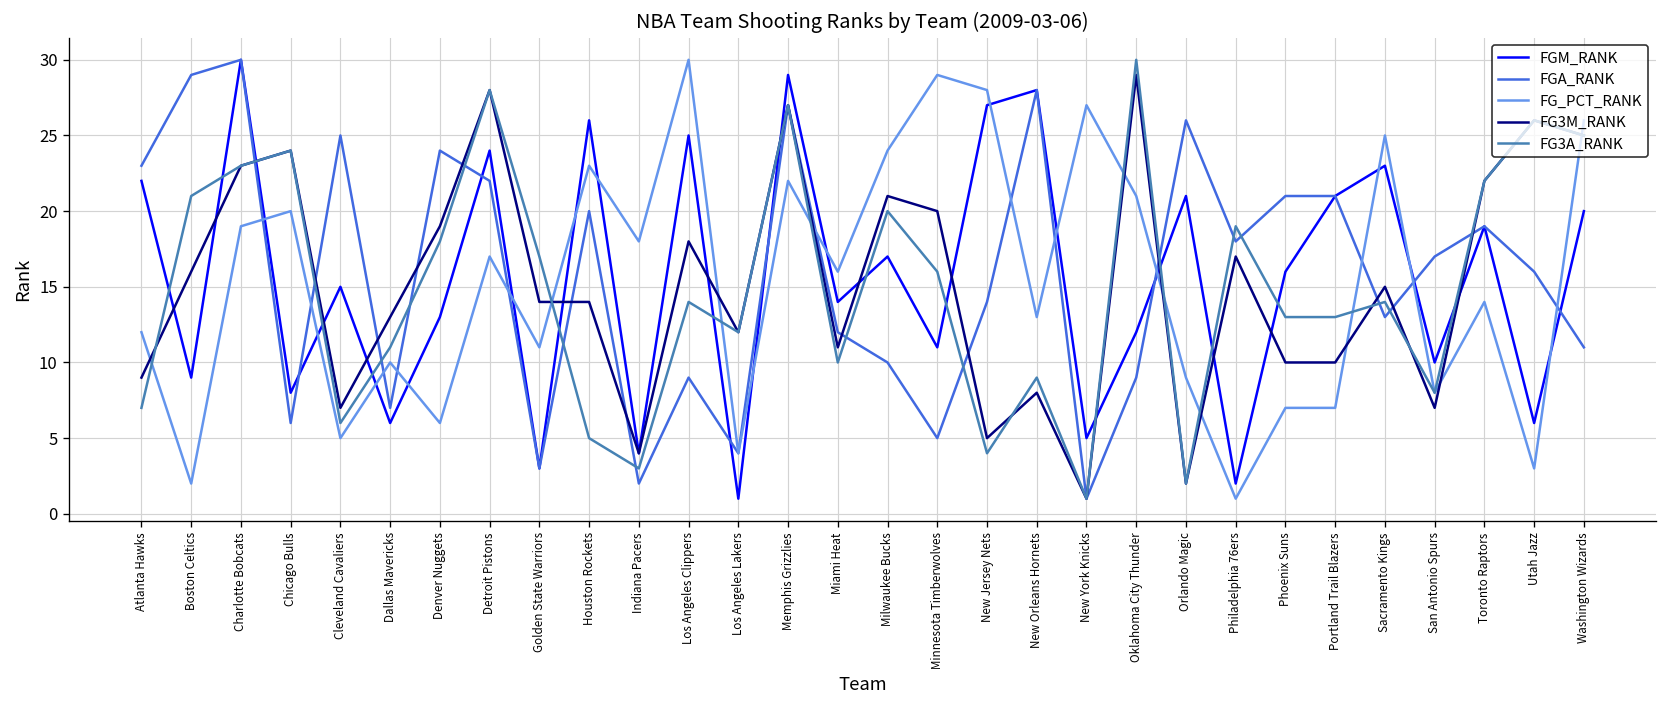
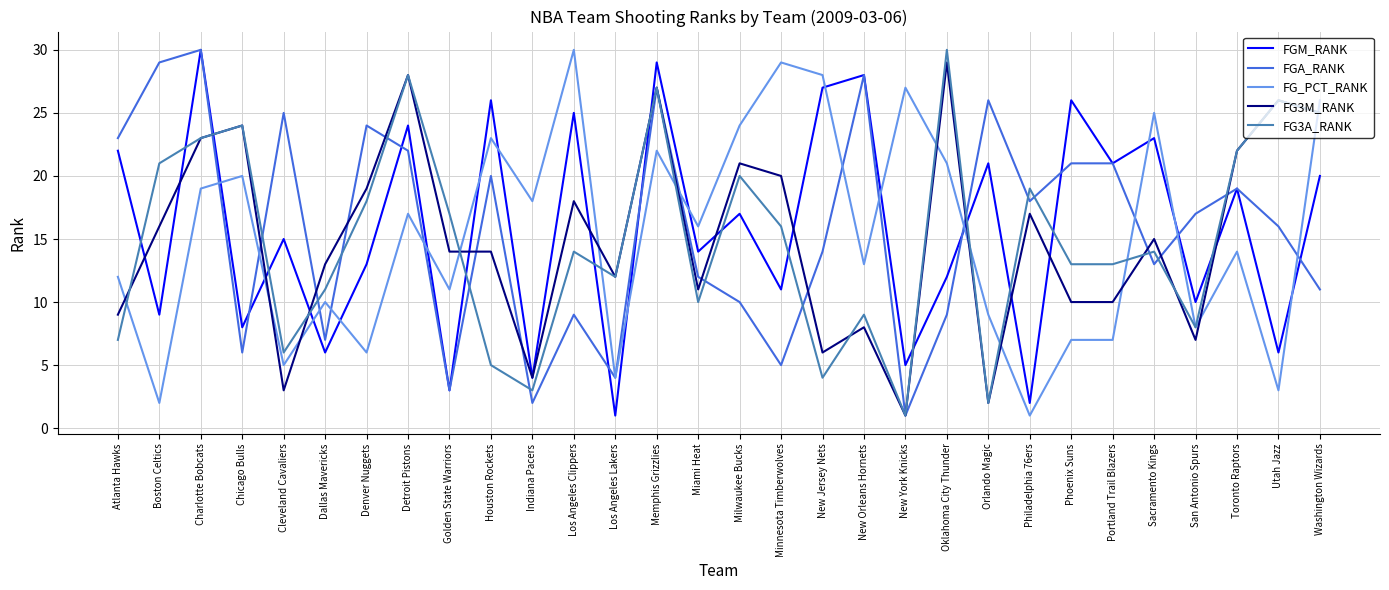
  {
    "FGM_RANK": {
      "Atlanta Hawks": 22,
      "Boston Celtics": 9,
      "Chicago Bulls": 8,
      "Cleveland Cavaliers": 15,
      "Dallas Mavericks": 6,
      "Denver Nuggets": 13,
      "Detroit Pistons": 24,
      "Houston Rockets": 26,
      "Los Angeles Clippers": 25,
      "Los Angeles Lakers": 1,
      "Memphis Grizzlies": 29,
      "Miami Heat": 14,
      "Milwaukee Bucks": 17,
      "Minnesota Timberwolves": 11,
      "New Jersey Nets": 27,
      "New York Knicks": 5,
      "Oklahoma City Thunder": 12,
      "Orlando Magic": 21,
      "Philadelphia 76ers": 2,
-     "Phoenix Suns": 16,
+     "Phoenix Suns": 26,
      "Sacramento Kings": 23,
      "San Antonio Spurs": 10,
      "Utah Jazz": 6,
      "Washington Wizards": 20
    },
    "FG3M_RANK": {
      "Atlanta Hawks": 9,
      "Boston Celtics": 16,
-     "Cleveland Cavaliers": 7,
+     "Cleveland Cavaliers": 3,
      "Dallas Mavericks": 13,
      "Denver Nuggets": 19,
      "Golden State Warriors": 14,
      "Houston Rockets": 14,
      "Los Angeles Clippers": 18,
      "Miami Heat": 11,
      "Milwaukee Bucks": 21,
      "Minnesota Timberwolves": 20,
-     "New Jersey Nets": 5,
+     "New Jersey Nets": 6,
      "New Orleans Hornets": 8,
      "Oklahoma City Thunder": 29,
      "Philadelphia 76ers": 17,
      "Phoenix Suns": 10,
      "Portland Trail Blazers": 10,
      "Sacramento Kings": 15,
      "San Antonio Spurs": 7
    }
  }
